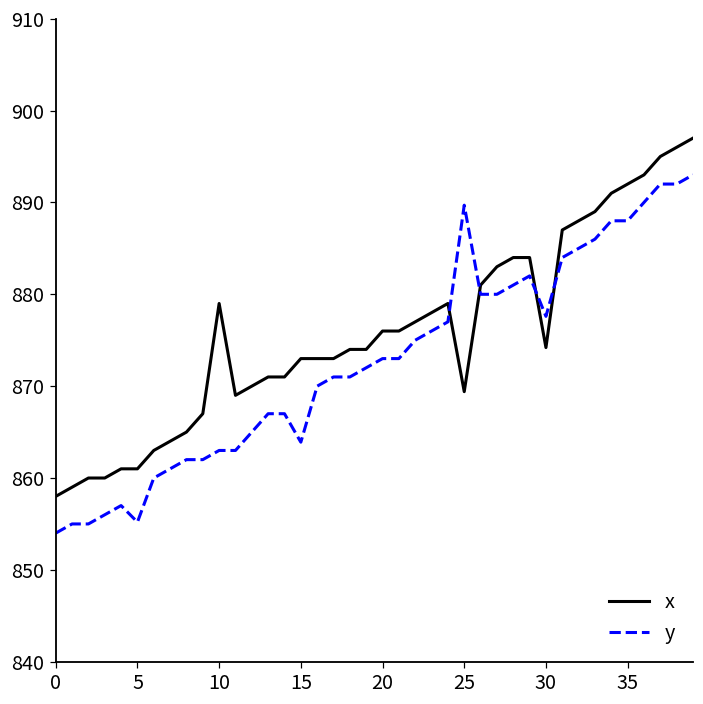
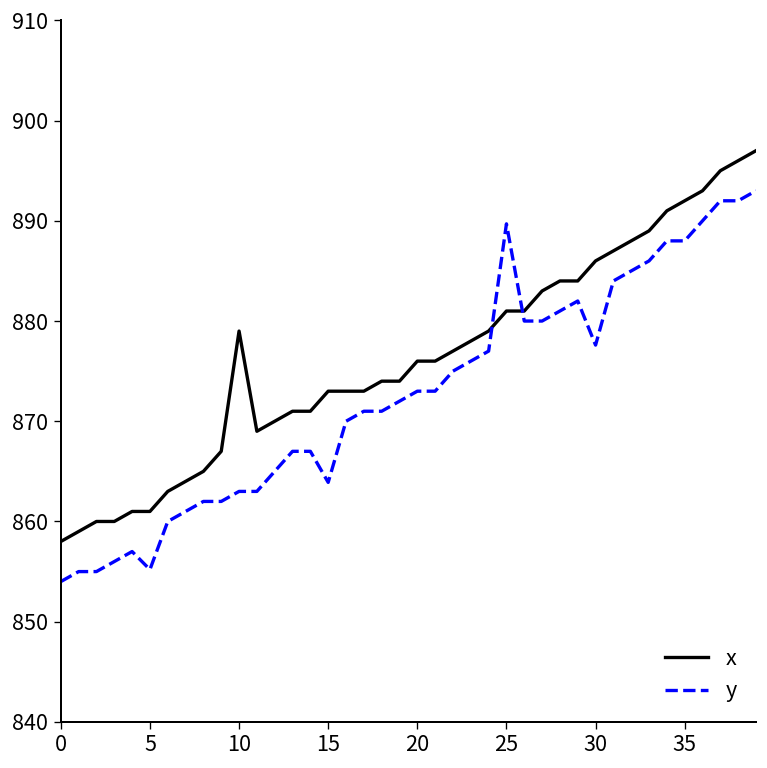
  {
    "x": {
      "0": 858,
      "5": 861,
      "10": 879,
      "15": 873,
      "20": 876,
-     "25": 869,
-     "30": 874,
+     "25": 881,
+     "30": 886,
      "35": 892
    },
    "y": {
      "0": 854,
      "5": 855,
      "10": 863,
      "15": 864,
      "20": 873,
      "25": 890,
      "30": 878,
      "35": 888
    }
  }
